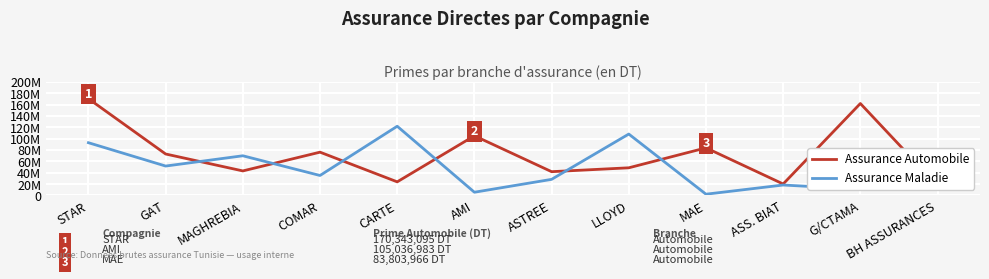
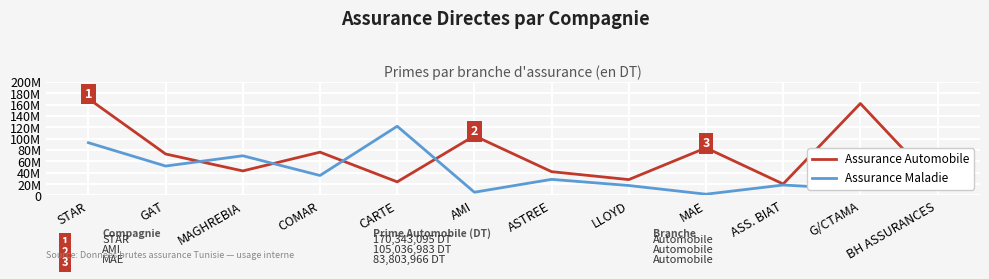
  {
    "Assurance Automobile": {
      "GAT": 70000000,
      "MAGHREBIA": 40000000,
      "COMAR": 80000000,
      "CARTE": 20000000,
      "ASTREE": 40000000,
-     "LLOYD": 50000000,
+     "LLOYD": 30000000,
      "G/CTAMA": 160000000
    },
    "Assurance Maladie": {
      "STAR": 90000000,
      "GAT": 50000000,
      "MAGHREBIA": 70000000,
      "COMAR": 40000000,
      "CARTE": 120000000,
      "AMI": 10000000,
      "ASTREE": 30000000,
-     "LLOYD": 110000000,
+     "LLOYD": 20000000,
      "MAE": 0
    }
  }
